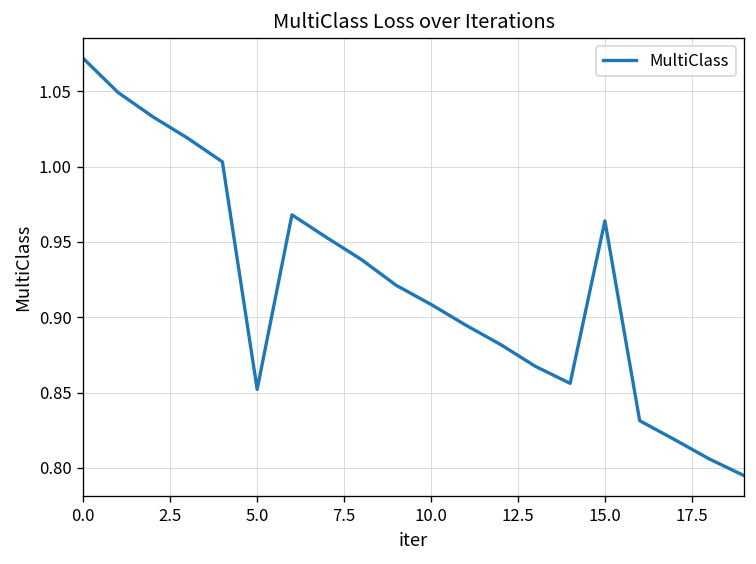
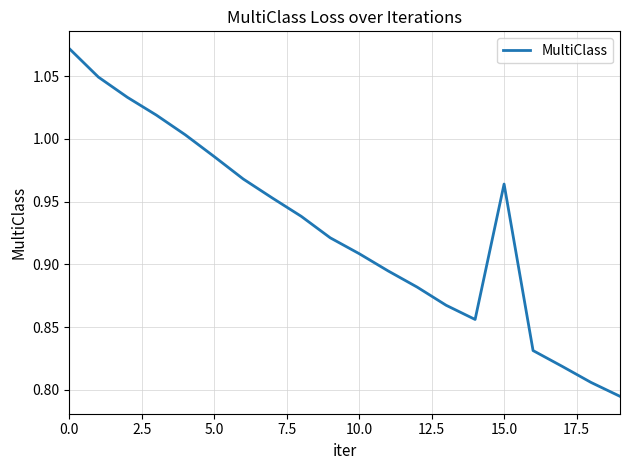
  {
    "0.0": 1.072,
-   "5.0": 0.852,
+   "5.0": 0.986,
    "10.0": 0.908,
    "15.0": 0.964
  }
